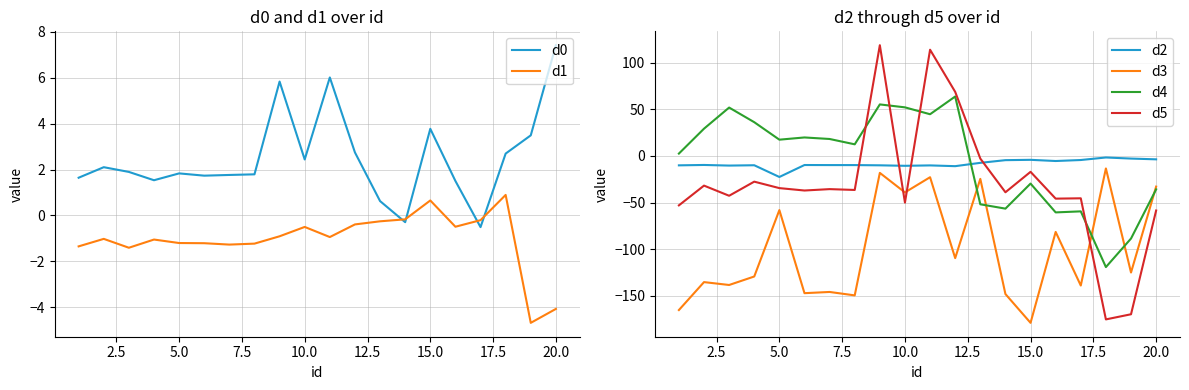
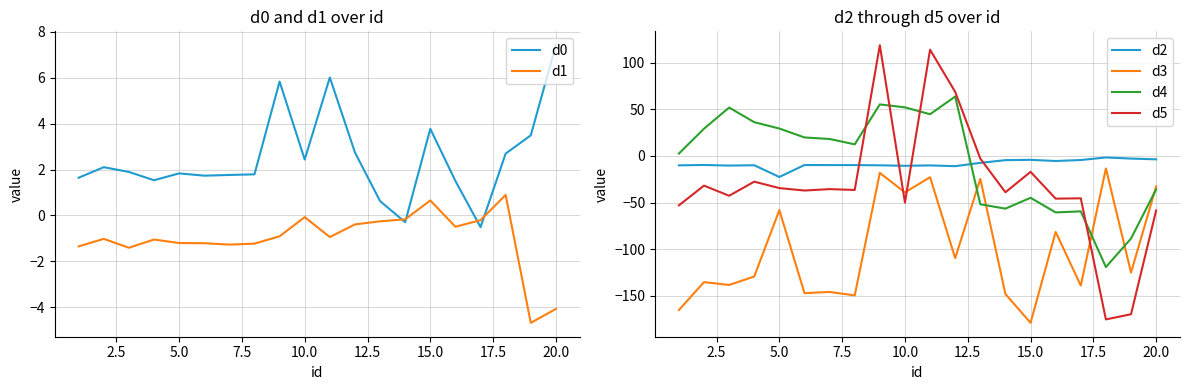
  {
    "d0 and d1 over id": {
      "d0": {
        "5.0": 1.8,
        "10.0": 2.4,
        "15.0": 3.8
      },
      "d1": {
        "5.0": -1.2,
-       "10.0": -0.5,
+       "10.0": -0.1,
        "15.0": 0.7,
        "20.0": -4.1
      }
    },
    "d2 through d5 over id": {
      "d2": {
        "5.0": -20,
        "10.0": -10,
        "15.0": 0,
        "20.0": 0
      },
      "d3": {
        "5.0": -60,
        "10.0": -40,
        "15.0": -180,
        "20.0": -30
      },
      "d4": {
-       "5.0": 20,
+       "5.0": 30,
        "10.0": 50,
-       "15.0": -30,
+       "15.0": -40,
        "20.0": -40
      },
      "d5": {
        "5.0": -30,
        "10.0": -50,
        "15.0": -20,
        "20.0": -60
      }
    }
  }
